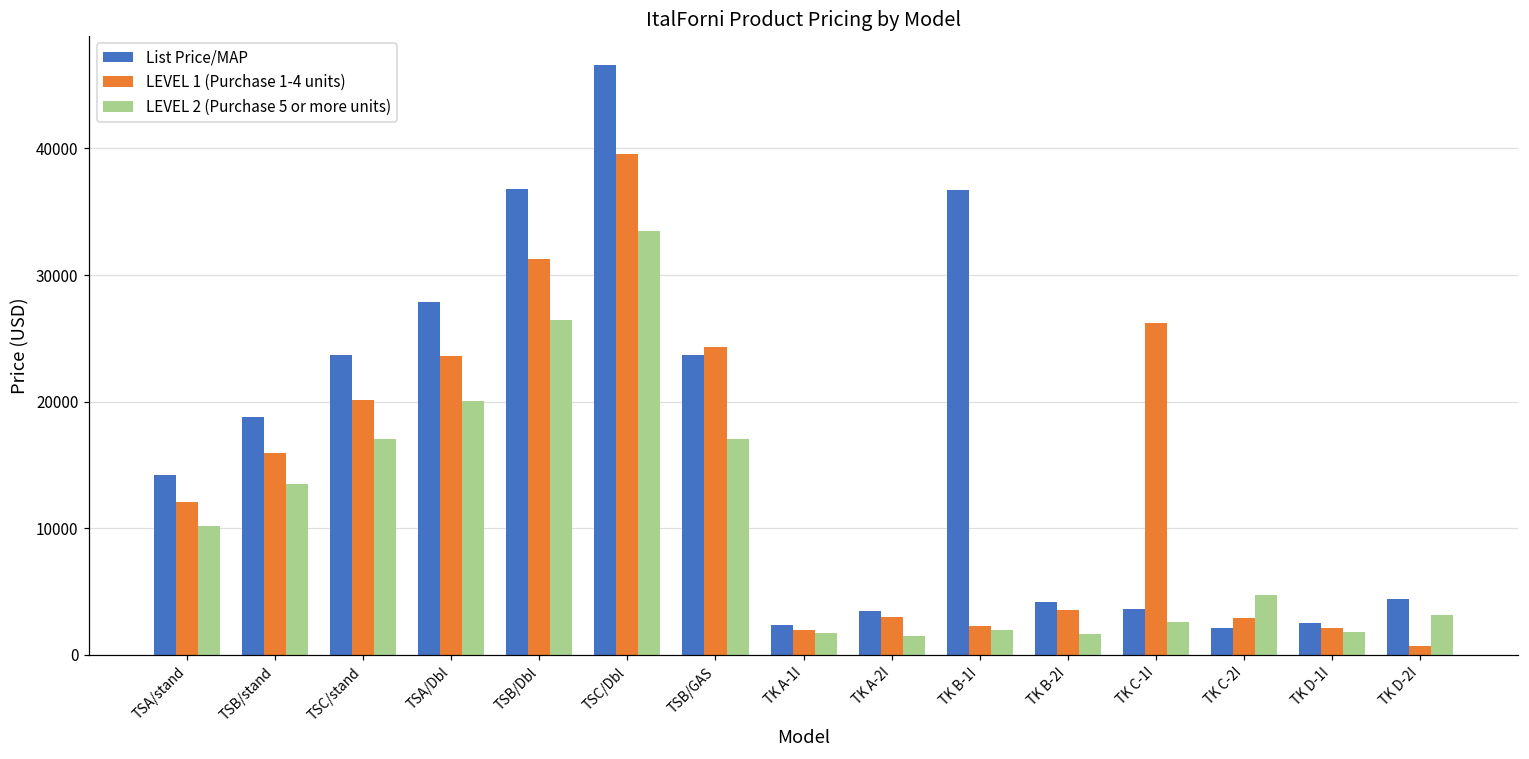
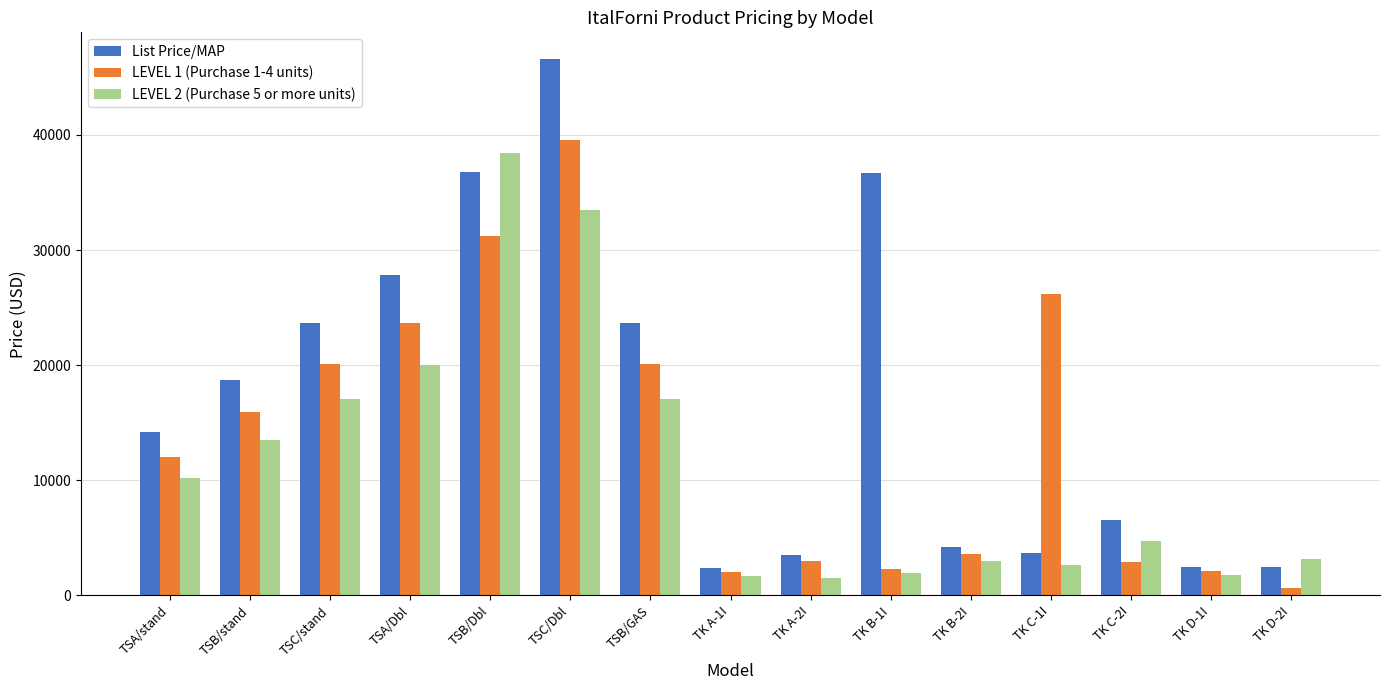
  {
    "List Price/MAP": {
      "TSA/stand": 14200,
      "TSB/stand": 18800,
      "TSC/stand": 23700,
      "TSA/Dbl": 27800,
      "TSB/Dbl": 36800,
      "TSC/Dbl": 46600,
      "TSB/GAS": 23700,
      "TK A-1I": 2400,
      "TK A-2I": 3500,
      "TK B-1I": 36700,
      "TK B-2I": 4200,
      "TK C-1I": 3600,
-     "TK C-2I": 2200,
+     "TK C-2I": 6600,
      "TK D-1I": 2500,
-     "TK D-2I": 4400
+     "TK D-2I": 2500
    },
    "LEVEL 1 (Purchase 1-4 units)": {
      "TSA/stand": 12100,
      "TSB/stand": 15900,
      "TSC/stand": 20100,
      "TSA/Dbl": 23600,
      "TSB/Dbl": 31200,
      "TSC/Dbl": 39500,
-     "TSB/GAS": 24300,
+     "TSB/GAS": 20100,
      "TK A-1I": 2000,
      "TK A-2I": 3000,
      "TK B-1I": 2300,
      "TK B-2I": 3600,
      "TK C-1I": 26200,
      "TK C-2I": 2900,
      "TK D-1I": 2100,
      "TK D-2I": 700
    },
    "LEVEL 2 (Purchase 5 or more units)": {
      "TSA/stand": 10200,
      "TSB/stand": 13500,
      "TSC/stand": 17000,
      "TSA/Dbl": 20000,
-     "TSB/Dbl": 26500,
+     "TSB/Dbl": 38400,
      "TSC/Dbl": 33500,
      "TSB/GAS": 17000,
      "TK A-1I": 1700,
      "TK A-2I": 1500,
      "TK B-1I": 2000,
-     "TK B-2I": 1700,
+     "TK B-2I": 3000,
      "TK C-1I": 2600,
      "TK C-2I": 4700,
      "TK D-1I": 1800,
      "TK D-2I": 3200
    }
  }
